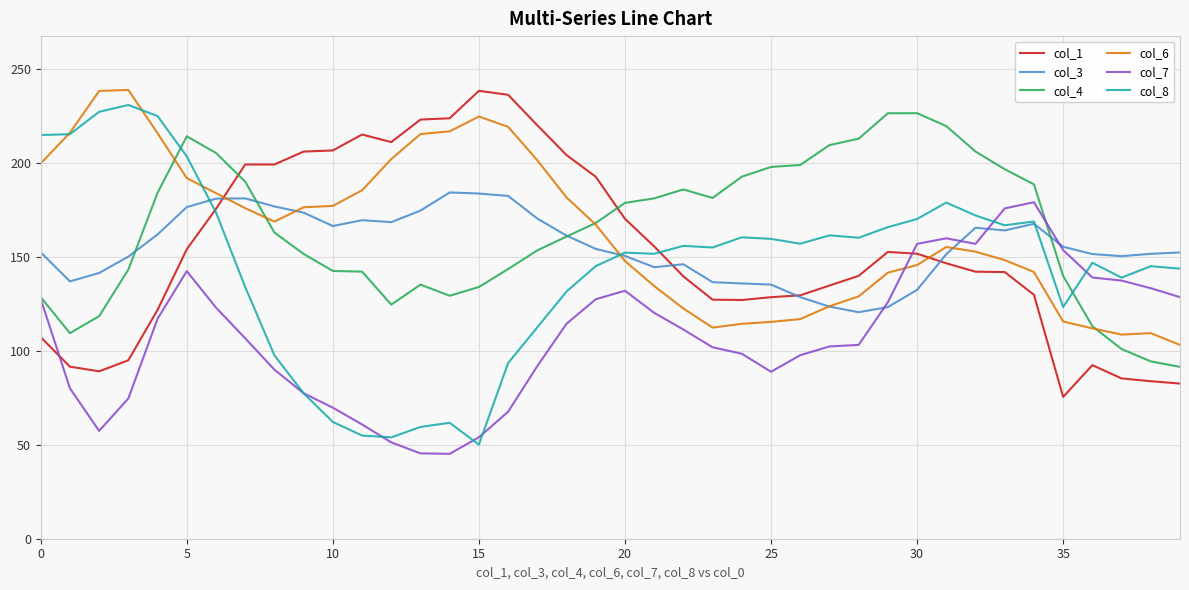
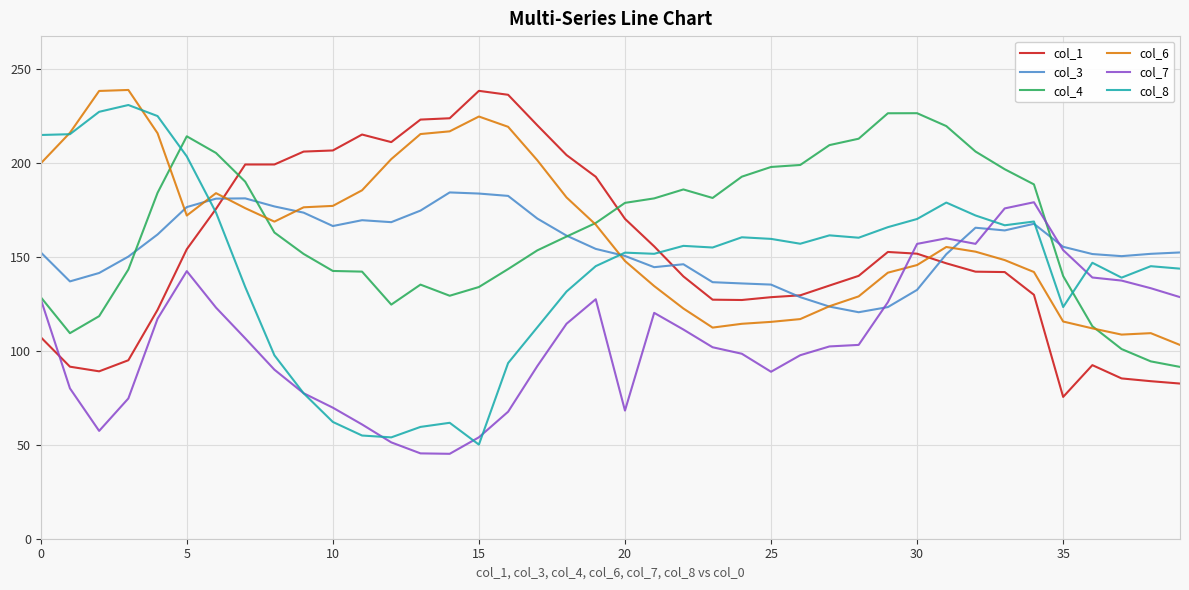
  {
    "col_1": {
      "0": 107,
      "5": 154,
      "10": 207,
      "15": 238,
      "20": 170,
      "25": 129,
      "30": 152,
      "35": 75
    },
    "col_3": {
      "0": 152,
      "5": 177,
      "10": 166,
      "15": 184,
      "20": 151,
      "25": 135,
      "30": 132,
      "35": 155
    },
    "col_4": {
      "5": 214,
      "10": 143,
      "15": 134,
      "20": 179,
      "25": 198,
      "30": 227,
      "35": 140
    },
    "col_6": {
      "0": 200,
-     "5": 192,
+     "5": 172,
      "10": 177,
      "15": 225,
      "20": 148,
      "25": 115,
      "30": 146,
      "35": 116
    },
    "col_7": {
      "5": 142,
      "10": 70,
      "15": 54,
-     "20": 132,
+     "20": 68,
      "25": 89,
      "30": 157,
      "35": 154
    },
    "col_8": {
      "0": 215,
      "5": 204,
      "10": 62,
      "15": 50,
      "20": 152,
      "25": 160,
      "30": 170,
      "35": 123
    }
  }
